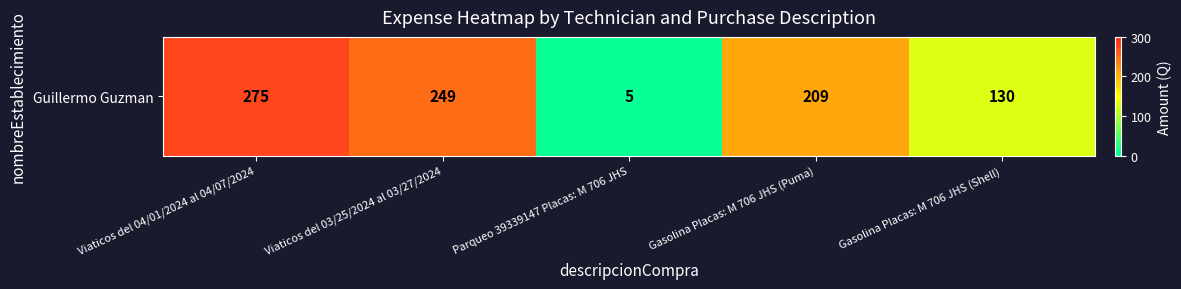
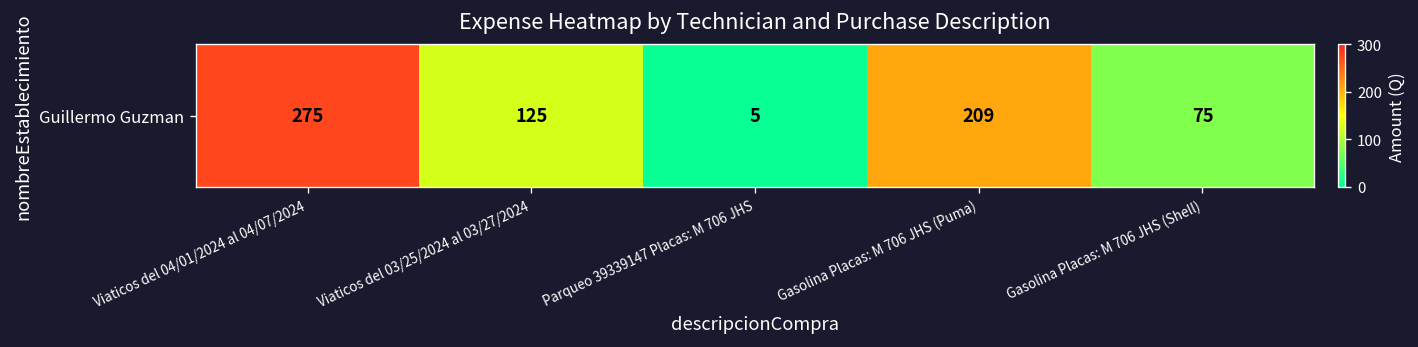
  {
    "Guillermo Guzman": {
      "Viaticos del 04/01/2024 al 04/07/2024": 275,
-     "Viaticos del 03/25/2024 al 03/27/2024": 249,
+     "Viaticos del 03/25/2024 al 03/27/2024": 125,
      "Parqueo 39339147 Placas: M 706 JHS": 5,
      "Gasolina Placas: M 706 JHS (Puma)": 209,
-     "Gasolina Placas: M 706 JHS (Shell)": 130
+     "Gasolina Placas: M 706 JHS (Shell)": 75
    }
  }
